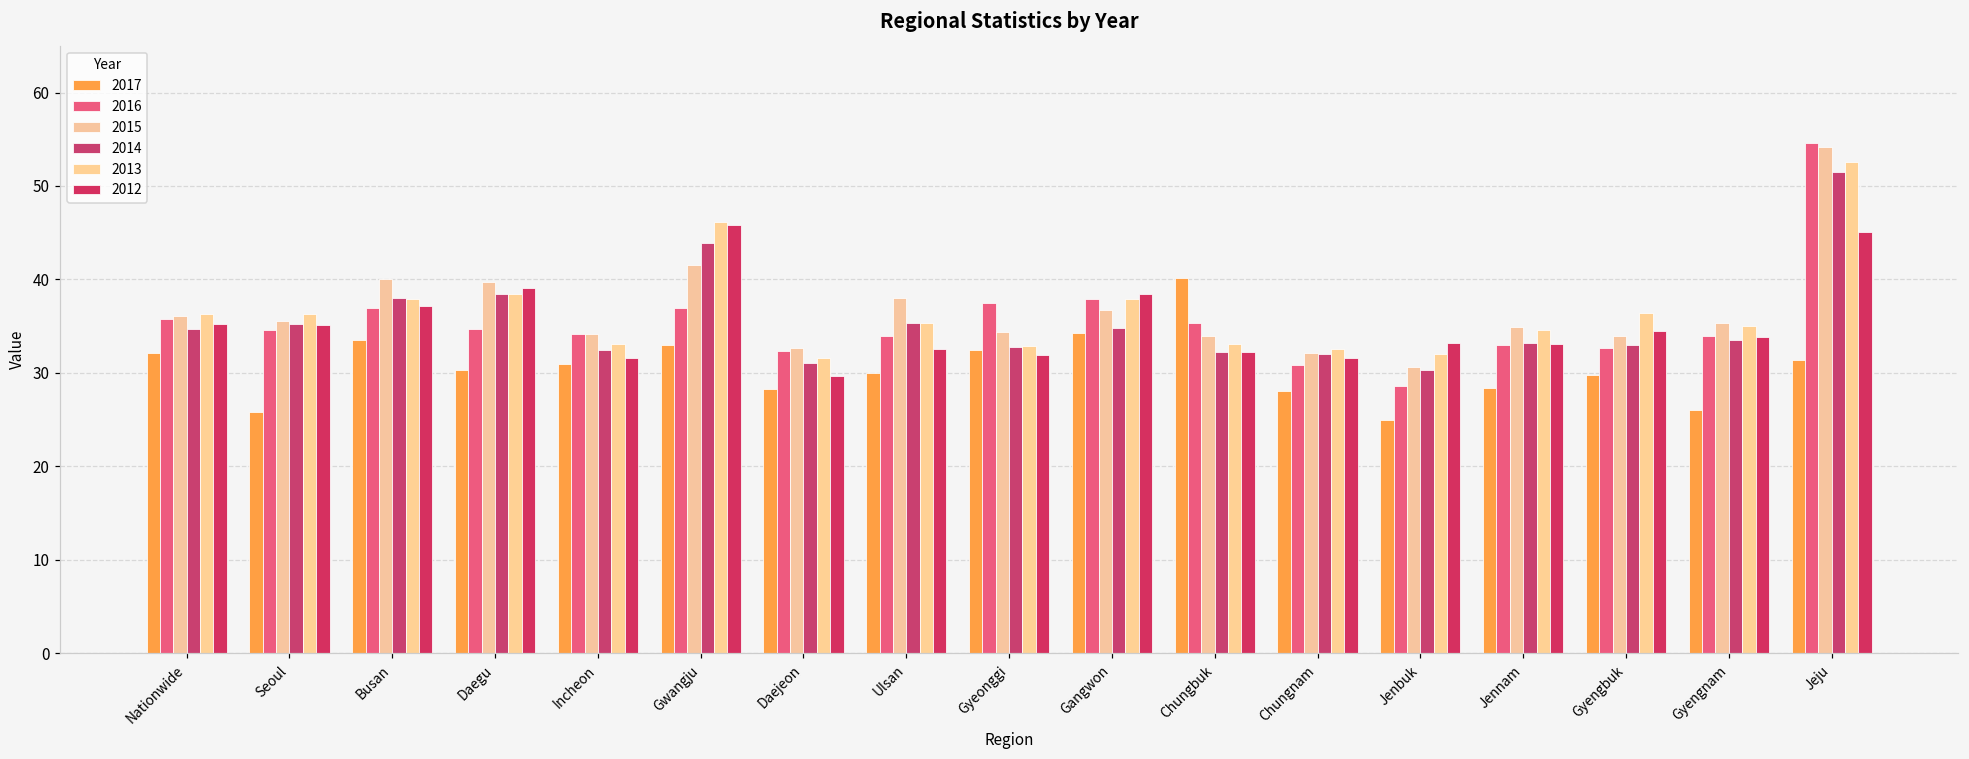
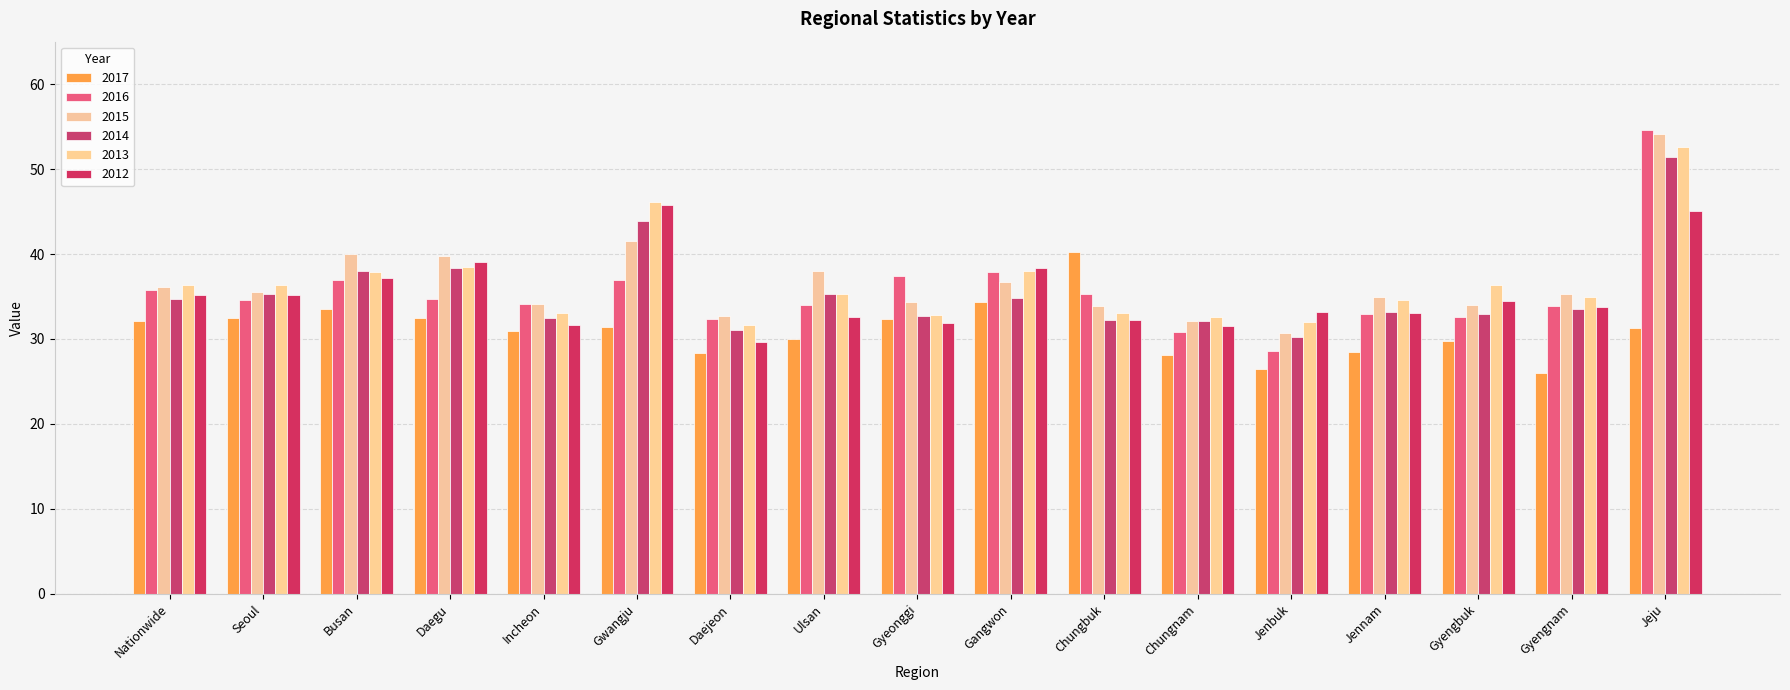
  {
    "2017": {
      "Nationwide": 32,
-     "Seoul": 26,
+     "Seoul": 32,
      "Busan": 34,
-     "Daegu": 30,
+     "Daegu": 32,
      "Incheon": 31,
-     "Gwangju": 33,
+     "Gwangju": 31,
      "Daejeon": 28,
      "Ulsan": 30,
      "Gyeonggi": 32,
      "Gangwon": 34,
      "Chungbuk": 40,
      "Chungnam": 28,
-     "Jenbuk": 25,
+     "Jenbuk": 26,
      "Jennam": 28,
      "Gyengbuk": 30,
      "Gyengnam": 26,
      "Jeju": 31
    }
  }
